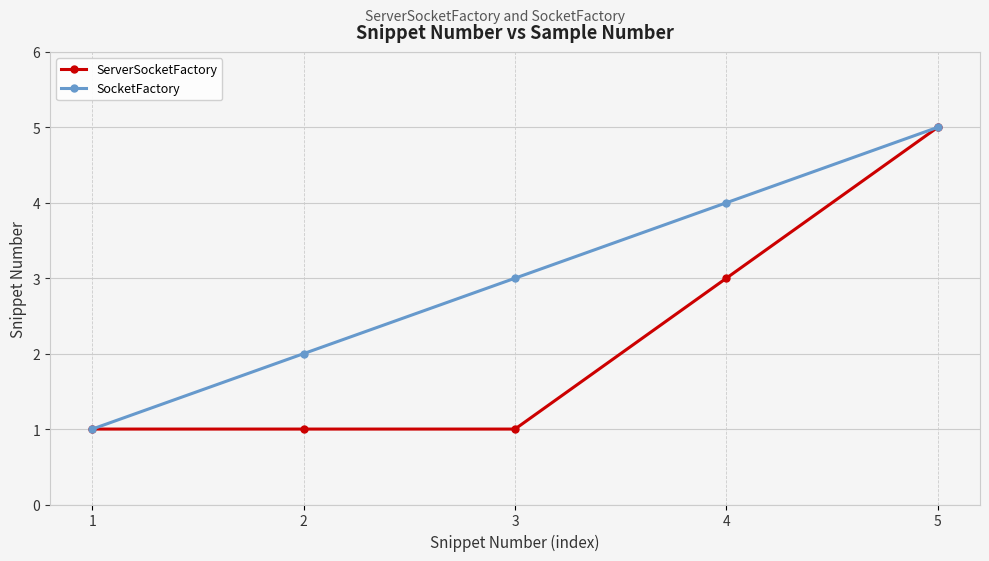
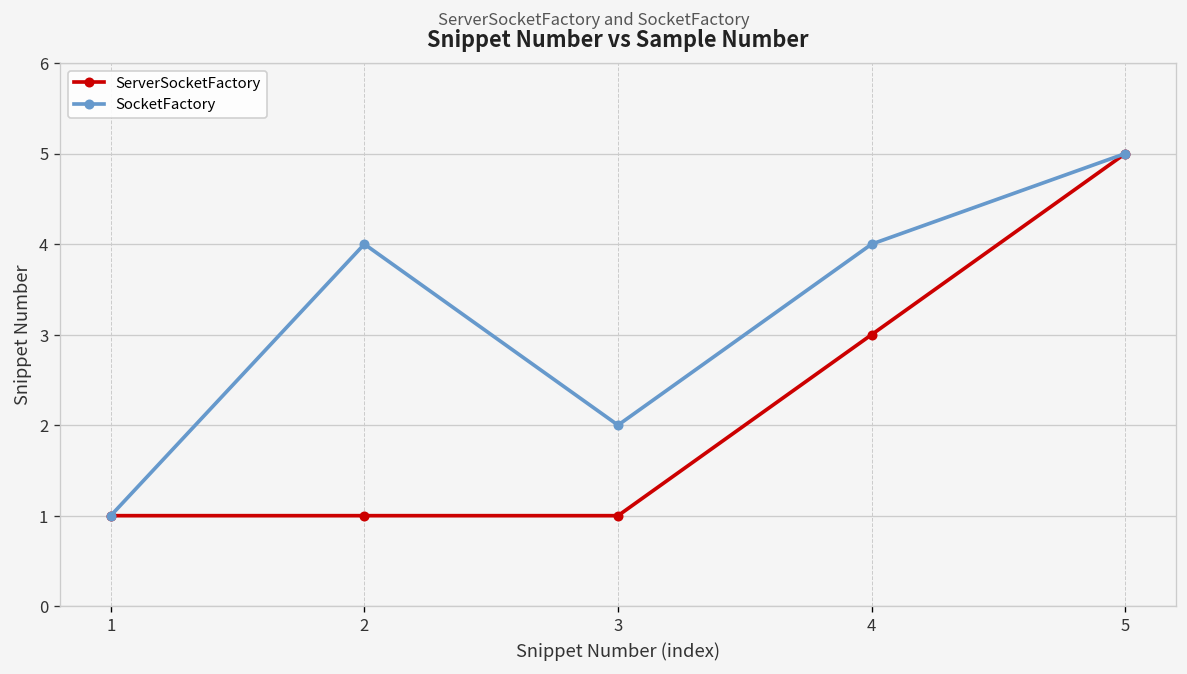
  {
    "ServerSocketFactory": {
      "2": 1,
      "3": 1,
      "4": 3
    },
    "SocketFactory": {
-     "2": 2,
-     "3": 3,
+     "2": 4,
+     "3": 2,
      "4": 4
    }
  }
